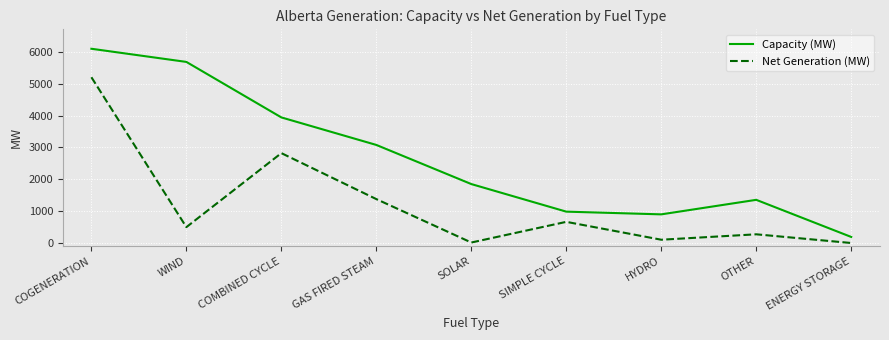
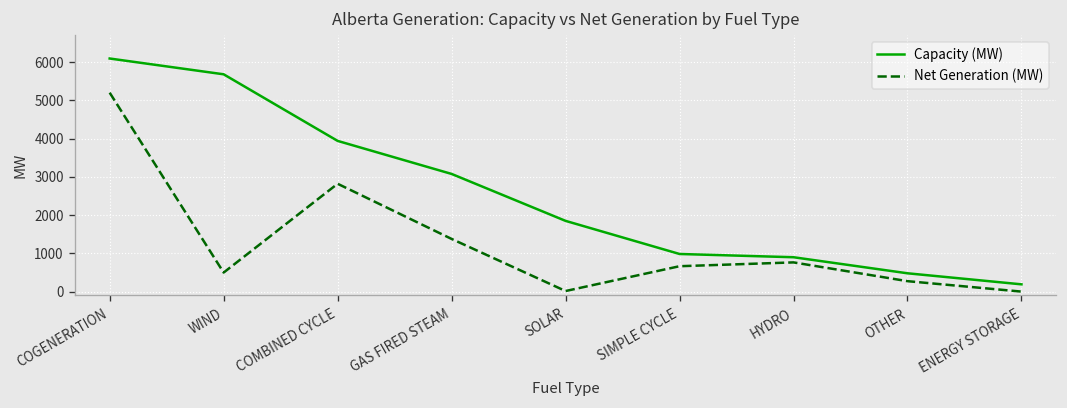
  {
    "Capacity (MW)": {
      "COGENERATION": 6100,
      "WIND": 5700,
      "COMBINED CYCLE": 3900,
      "GAS FIRED STEAM": 3100,
      "SOLAR": 1900,
      "SIMPLE CYCLE": 1000,
      "HYDRO": 900,
-     "OTHER": 1400,
+     "OTHER": 500,
      "ENERGY STORAGE": 200
    },
    "Net Generation (MW)": {
      "COGENERATION": 5200,
      "WIND": 500,
      "COMBINED CYCLE": 2800,
      "GAS FIRED STEAM": 1400,
      "SOLAR": 0,
      "SIMPLE CYCLE": 700,
-     "HYDRO": 100,
+     "HYDRO": 800,
      "OTHER": 300,
      "ENERGY STORAGE": 0
    }
  }
